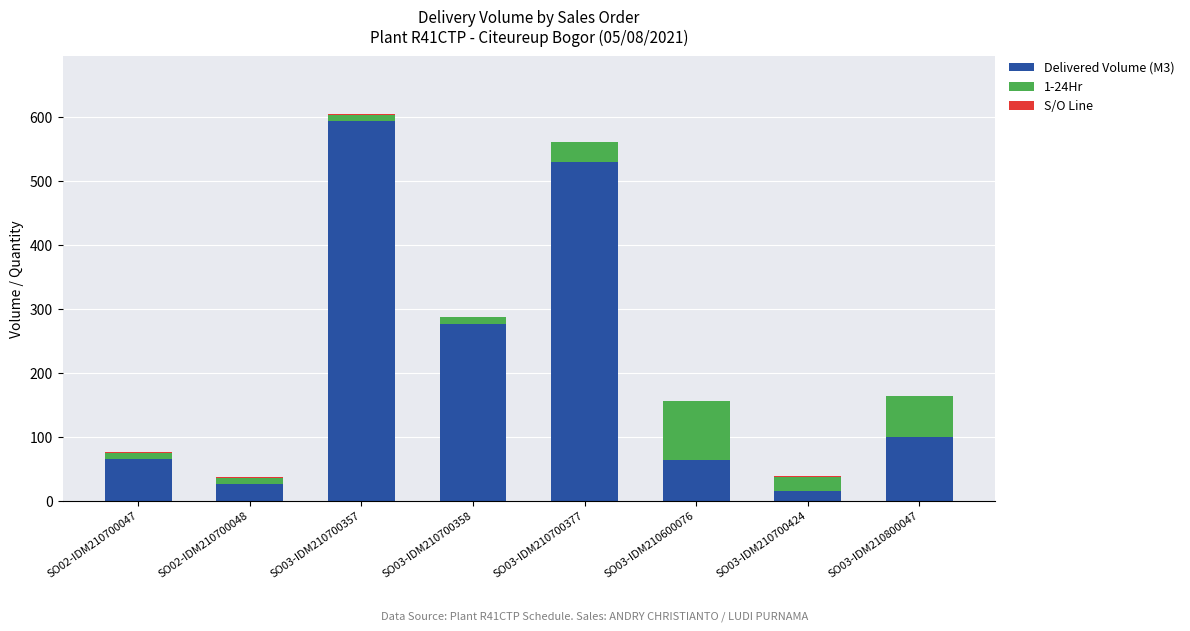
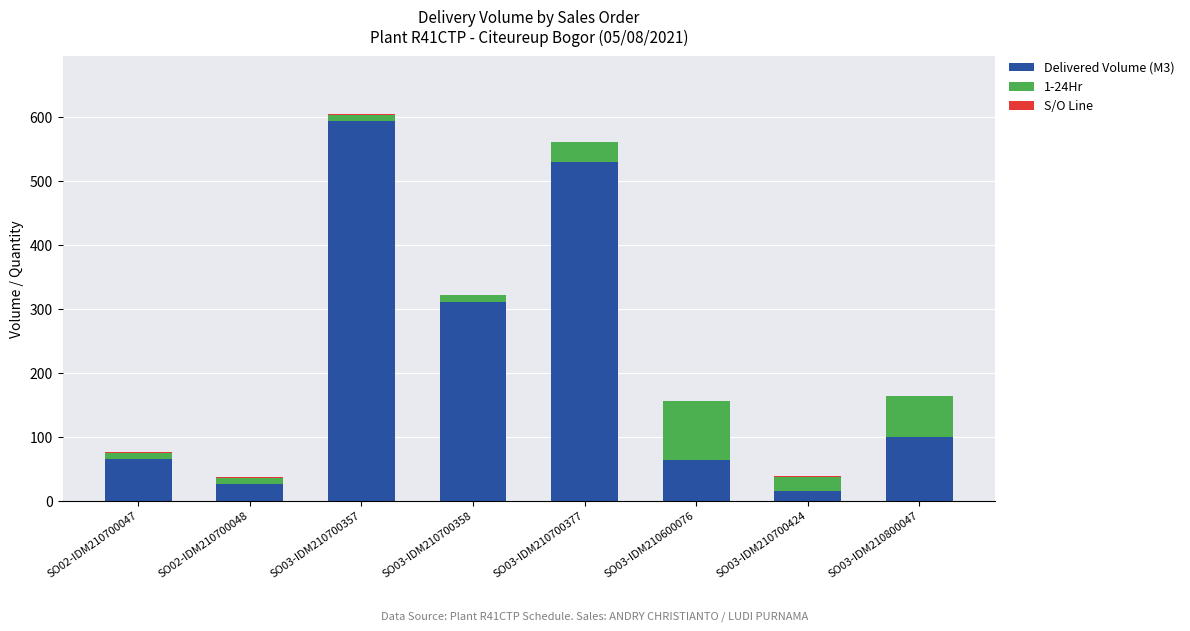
  {
    "Delivered Volume (M3)": {
      "SO02-IDM210700047": 60,
      "SO02-IDM210700048": 30,
      "SO03-IDM210700357": 590,
-     "SO03-IDM210700358": 280,
+     "SO03-IDM210700358": 310,
      "SO03-IDM210700377": 530,
      "SO03-IDM210600076": 60,
      "SO03-IDM210700424": 10,
      "SO03-IDM210800047": 100
    },
    "1-24Hr": {
      "SO02-IDM210700047": 10,
      "SO02-IDM210700048": 10,
      "SO03-IDM210700357": 10,
      "SO03-IDM210700358": 10,
      "SO03-IDM210700377": 30,
      "SO03-IDM210600076": 90,
      "SO03-IDM210700424": 20,
      "SO03-IDM210800047": 60
    }
  }
